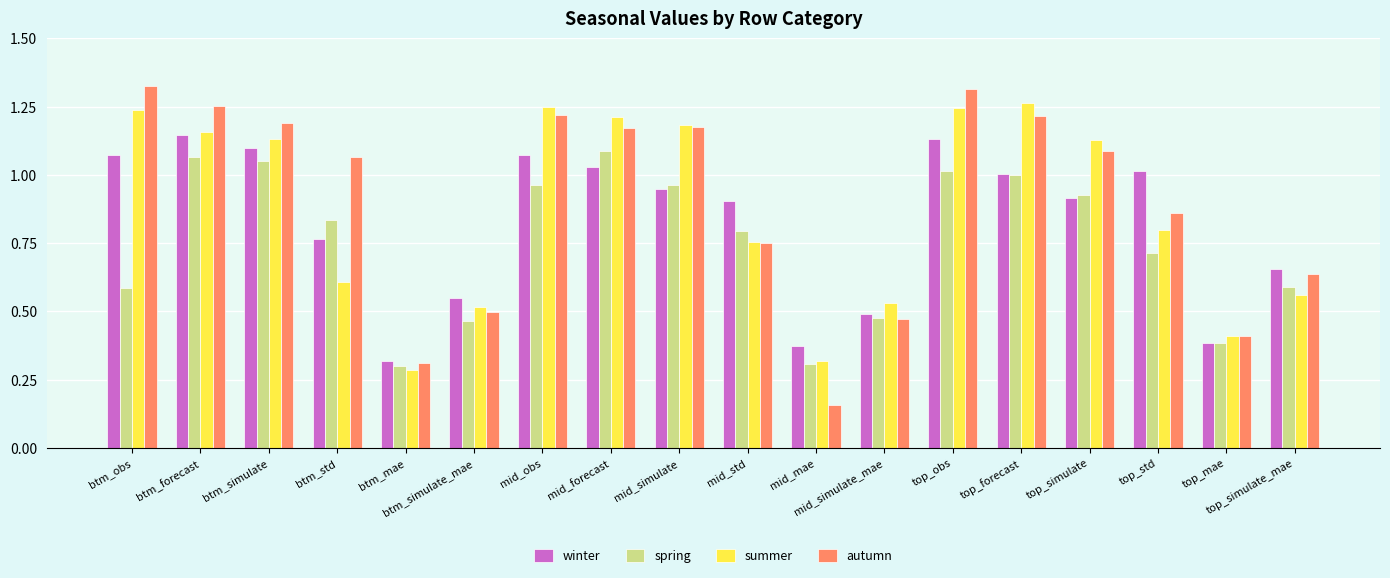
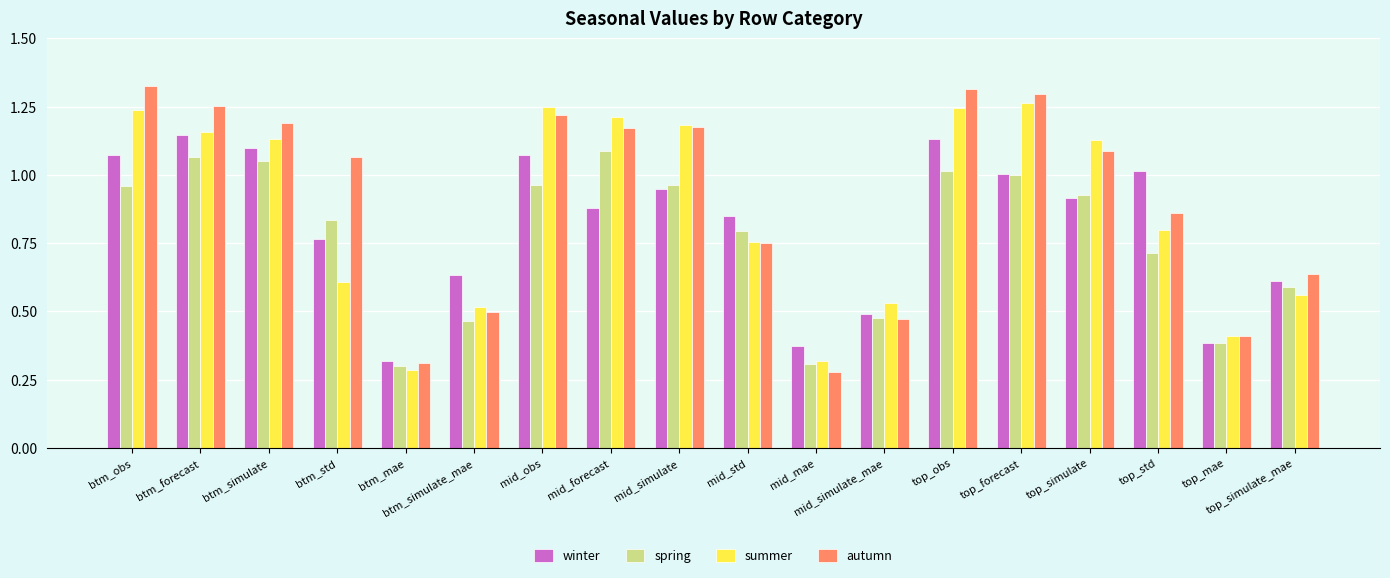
  {
    "winter": {
      "btm_obs": 1.07,
      "btm_forecast": 1.15,
      "btm_simulate": 1.10,
      "btm_std": 0.77,
      "btm_mae": 0.32,
-     "btm_simulate_mae": 0.55,
+     "btm_simulate_mae": 0.63,
      "mid_obs": 1.07,
-     "mid_forecast": 1.03,
+     "mid_forecast": 0.88,
      "mid_simulate": 0.95,
-     "mid_std": 0.91,
+     "mid_std": 0.85,
      "mid_mae": 0.37,
      "mid_simulate_mae": 0.49,
      "top_obs": 1.13,
      "top_forecast": 1.00,
      "top_simulate": 0.92,
      "top_std": 1.02,
      "top_mae": 0.39,
-     "top_simulate_mae": 0.66
+     "top_simulate_mae": 0.61
    },
    "spring": {
-     "btm_obs": 0.59,
+     "btm_obs": 0.96,
      "btm_forecast": 1.07,
      "btm_simulate": 1.05,
      "btm_std": 0.83,
      "btm_mae": 0.30,
      "btm_simulate_mae": 0.47,
      "mid_obs": 0.96,
      "mid_forecast": 1.09,
      "mid_simulate": 0.96,
      "mid_std": 0.80,
      "mid_mae": 0.31,
      "mid_simulate_mae": 0.48,
      "top_obs": 1.01,
      "top_forecast": 1.00,
      "top_simulate": 0.93,
      "top_std": 0.71,
      "top_mae": 0.38,
      "top_simulate_mae": 0.59
    },
    "summer": {
      "btm_obs": 1.24,
      "btm_forecast": 1.16,
      "btm_simulate": 1.13,
      "btm_std": 0.61,
      "btm_mae": 0.28,
      "btm_simulate_mae": 0.52,
      "mid_obs": 1.25,
      "mid_forecast": 1.21,
      "mid_simulate": 1.18,
      "mid_std": 0.75,
      "mid_mae": 0.32,
      "mid_simulate_mae": 0.53,
      "top_obs": 1.25,
      "top_forecast": 1.26,
      "top_simulate": 1.13,
      "top_std": 0.80,
      "top_mae": 0.41,
      "top_simulate_mae": 0.56
    },
    "autumn": {
      "btm_obs": 1.33,
      "btm_forecast": 1.25,
      "btm_simulate": 1.19,
      "btm_std": 1.07,
      "btm_mae": 0.31,
      "btm_simulate_mae": 0.50,
      "mid_obs": 1.22,
      "mid_forecast": 1.17,
      "mid_simulate": 1.18,
      "mid_std": 0.75,
-     "mid_mae": 0.16,
+     "mid_mae": 0.28,
      "mid_simulate_mae": 0.47,
      "top_obs": 1.32,
-     "top_forecast": 1.22,
+     "top_forecast": 1.30,
      "top_simulate": 1.09,
      "top_std": 0.86,
      "top_mae": 0.41,
      "top_simulate_mae": 0.64
    }
  }
